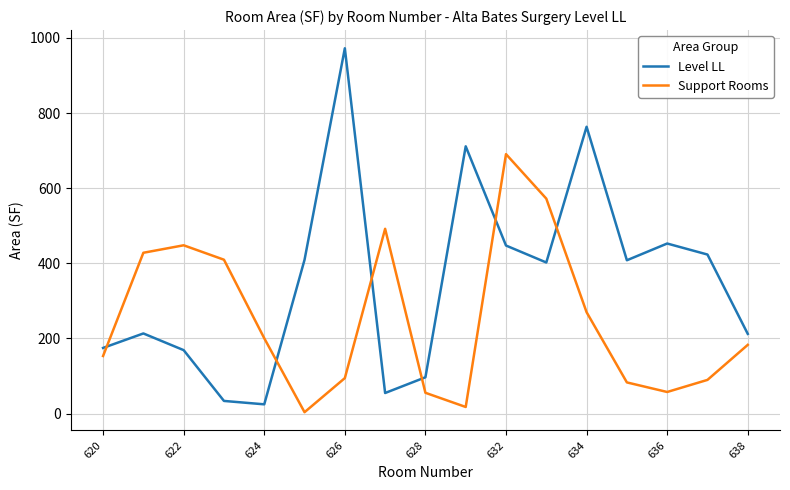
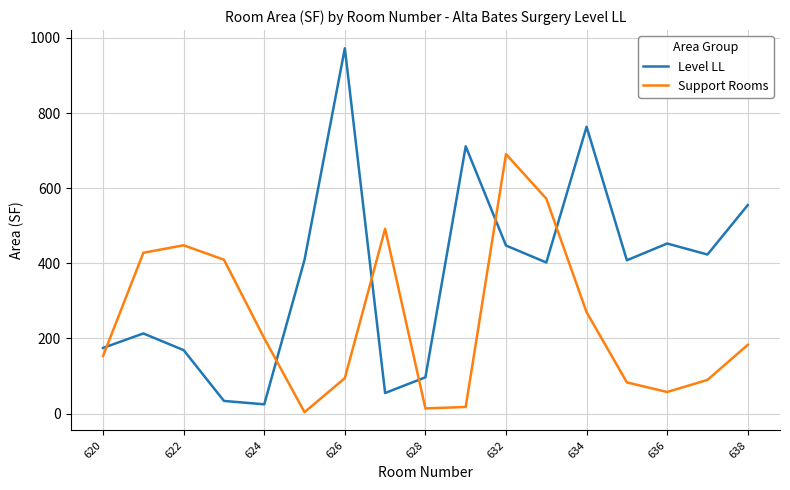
  {
    "Level LL": {
      "620": 170,
      "622": 170,
      "624": 20,
      "626": 970,
      "628": 100,
      "632": 450,
      "634": 760,
      "636": 450,
-     "638": 210
+     "638": 560
    },
    "Support Rooms": {
      "620": 150,
      "622": 450,
      "624": 200,
      "626": 90,
-     "628": 60,
+     "628": 10,
      "632": 690,
      "634": 270,
      "636": 60,
      "638": 180
    }
  }
